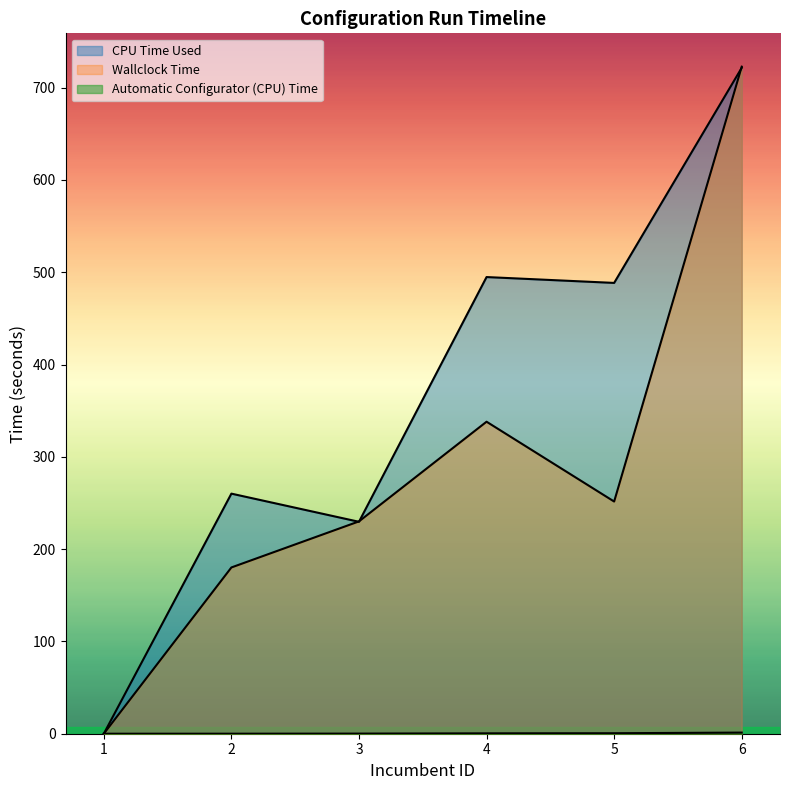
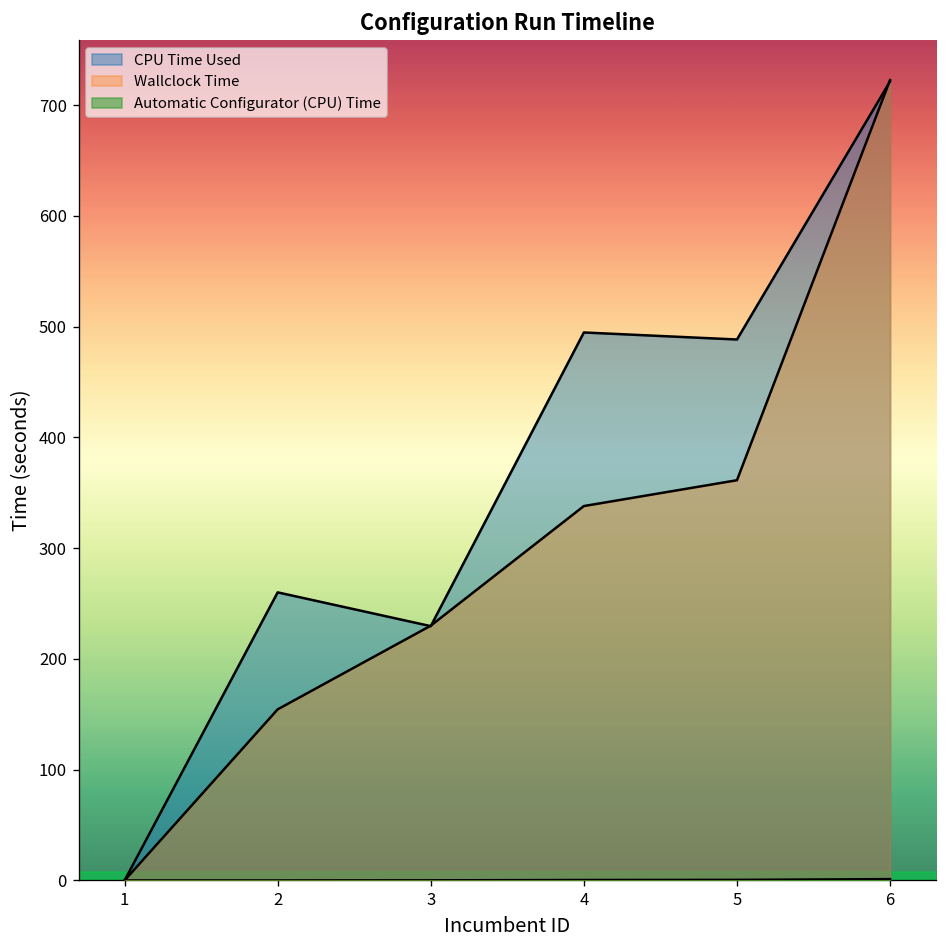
  {
    "CPU Time Used": {
      "2": 260,
      "4": 490,
      "5": 490
    },
    "Wallclock Time": {
-     "2": 180,
+     "2": 150,
      "4": 340,
-     "5": 250
+     "5": 360
    }
  }
